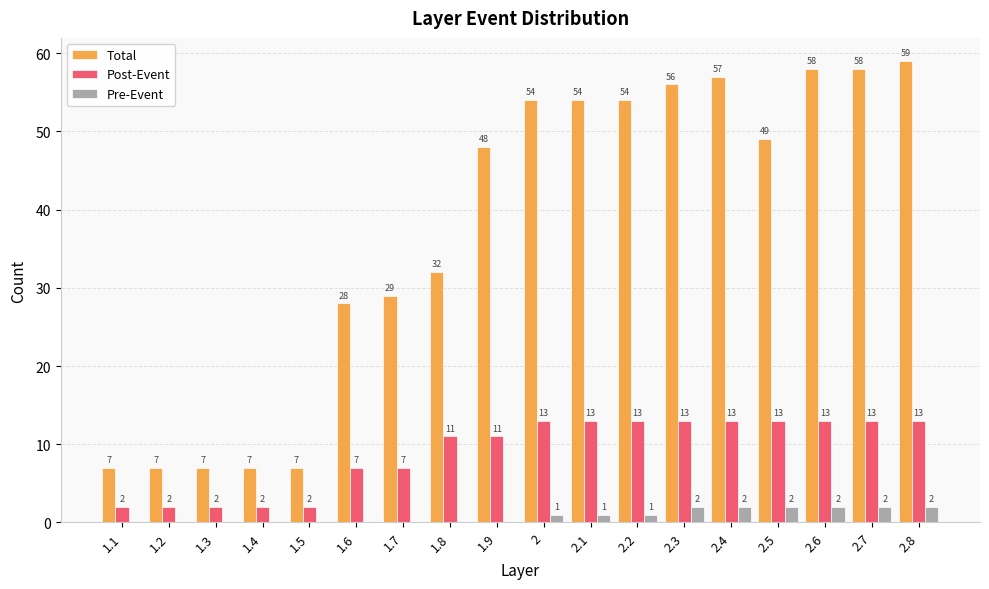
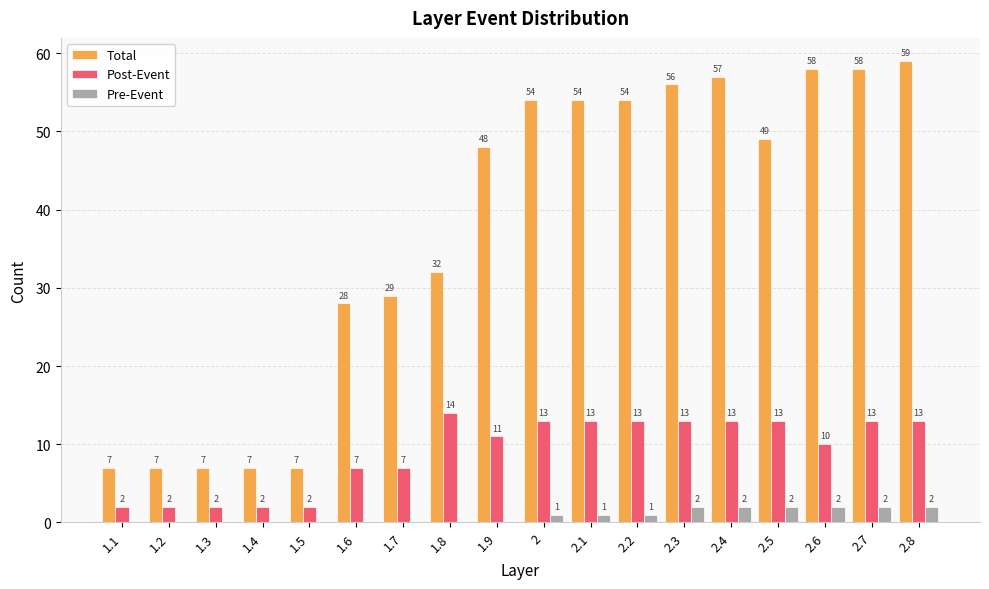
  {
    "Total": {
      "1.1": 7,
      "1.2": 7,
      "1.3": 7,
      "1.4": 7,
      "1.5": 7,
      "1.6": 28,
      "1.7": 29,
      "1.8": 32,
      "1.9": 48,
      "2": 54,
      "2.1": 54,
      "2.2": 54,
      "2.3": 56,
      "2.4": 57,
      "2.5": 49,
      "2.6": 58,
      "2.7": 58,
      "2.8": 59
    },
    "Post-Event": {
      "1.1": 2,
      "1.2": 2,
      "1.3": 2,
      "1.4": 2,
      "1.5": 2,
      "1.6": 7,
      "1.7": 7,
-     "1.8": 11,
+     "1.8": 14,
      "1.9": 11,
      "2": 13,
      "2.1": 13,
      "2.2": 13,
      "2.3": 13,
      "2.4": 13,
      "2.5": 13,
-     "2.6": 13,
+     "2.6": 10,
      "2.7": 13,
      "2.8": 13
    },
    "Pre-Event": {
      "2": 1,
      "2.1": 1,
      "2.2": 1,
      "2.3": 2,
      "2.4": 2,
      "2.5": 2,
      "2.6": 2,
      "2.7": 2,
      "2.8": 2
    }
  }
